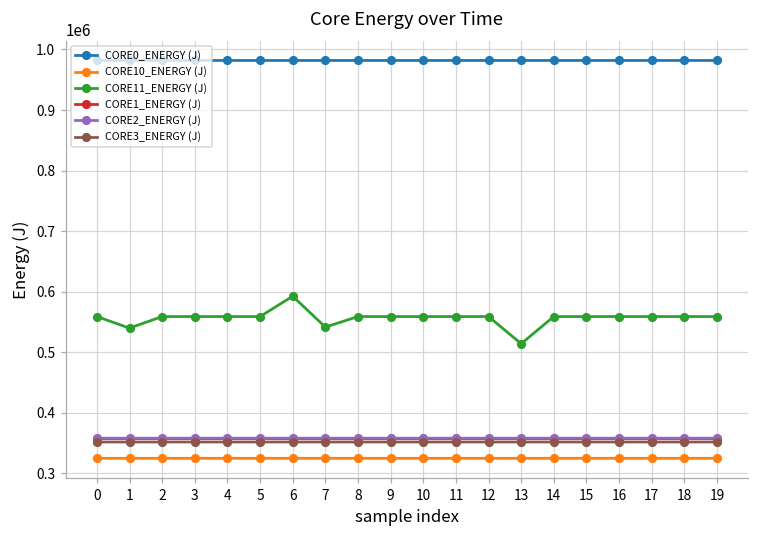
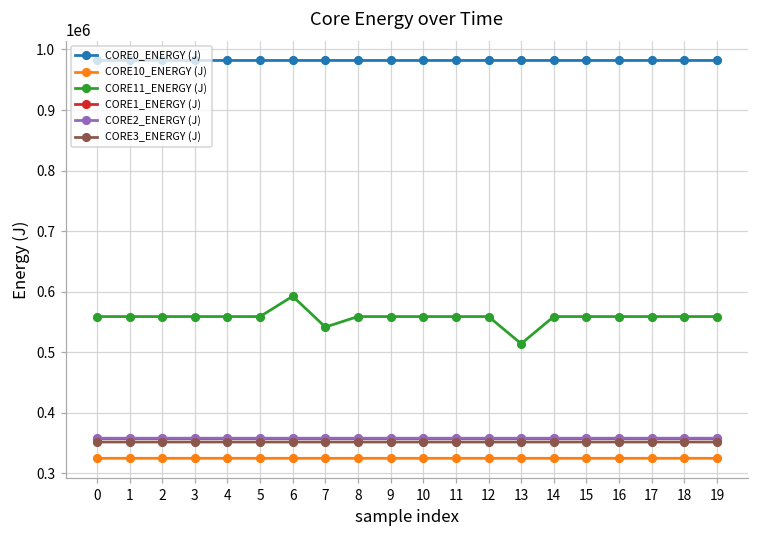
  {
    "CORE0_ENERGY (J)": {
      "4": 980000,
      "5": 980000,
      "6": 980000,
      "7": 980000,
      "8": 980000,
      "9": 980000,
      "10": 980000,
      "11": 980000,
      "12": 980000,
      "13": 980000,
      "14": 980000,
      "15": 980000,
      "16": 980000,
      "17": 980000,
      "18": 980000,
      "19": 980000
    },
    "CORE10_ENERGY (J)": {
      "0": 320000,
      "1": 320000,
      "2": 320000,
      "3": 320000,
      "4": 320000,
      "5": 320000,
      "6": 320000,
      "7": 320000,
      "8": 320000,
      "9": 320000,
      "10": 320000,
      "11": 320000,
      "12": 320000,
      "13": 320000,
      "14": 320000,
      "15": 320000,
      "16": 320000,
      "17": 320000,
      "18": 320000,
      "19": 320000
    },
    "CORE11_ENERGY (J)": {
      "0": 560000,
-     "1": 540000,
+     "1": 560000,
      "2": 560000,
      "3": 560000,
      "4": 560000,
      "5": 560000,
      "6": 590000,
      "7": 540000,
      "8": 560000,
      "9": 560000,
      "10": 560000,
      "11": 560000,
      "12": 560000,
      "13": 510000,
      "14": 560000,
      "15": 560000,
      "16": 560000,
      "17": 560000,
      "18": 560000,
      "19": 560000
    },
    "CORE3_ENERGY (J)": {
      "0": 350000,
      "1": 350000,
      "2": 350000,
      "3": 350000,
      "4": 350000,
      "5": 350000,
      "6": 350000,
      "7": 350000,
      "8": 350000,
      "9": 350000,
      "10": 350000,
      "11": 350000,
      "12": 350000,
      "13": 350000,
      "14": 350000,
      "15": 350000,
      "16": 350000,
      "17": 350000,
      "18": 350000,
      "19": 350000
    }
  }
